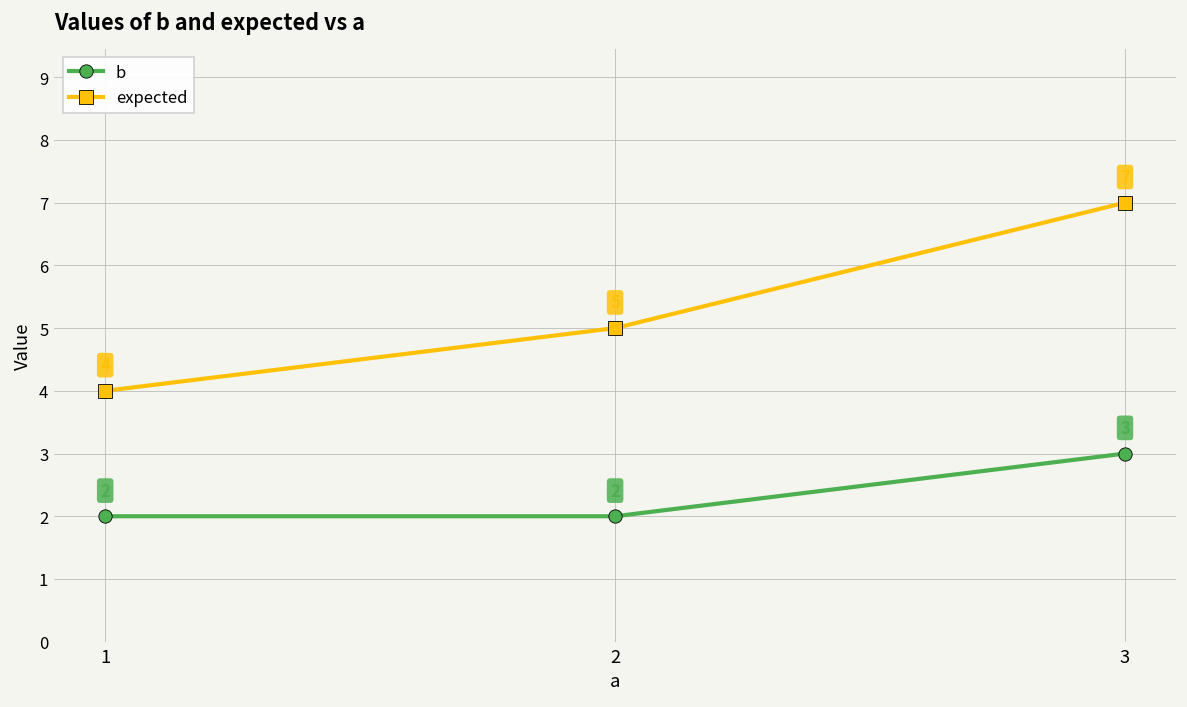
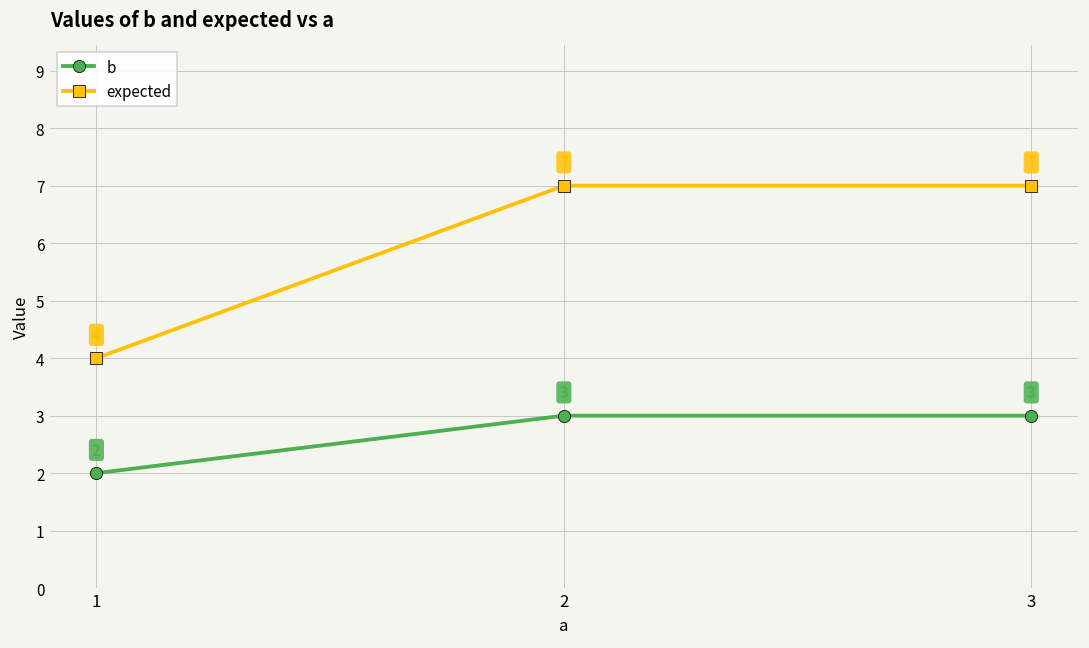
  {
    "b": {
      "1": 2,
-     "2": 2,
+     "2": 3,
      "3": 3
    },
    "expected": {
      "1": 4,
-     "2": 5,
+     "2": 7,
      "3": 7
    }
  }
